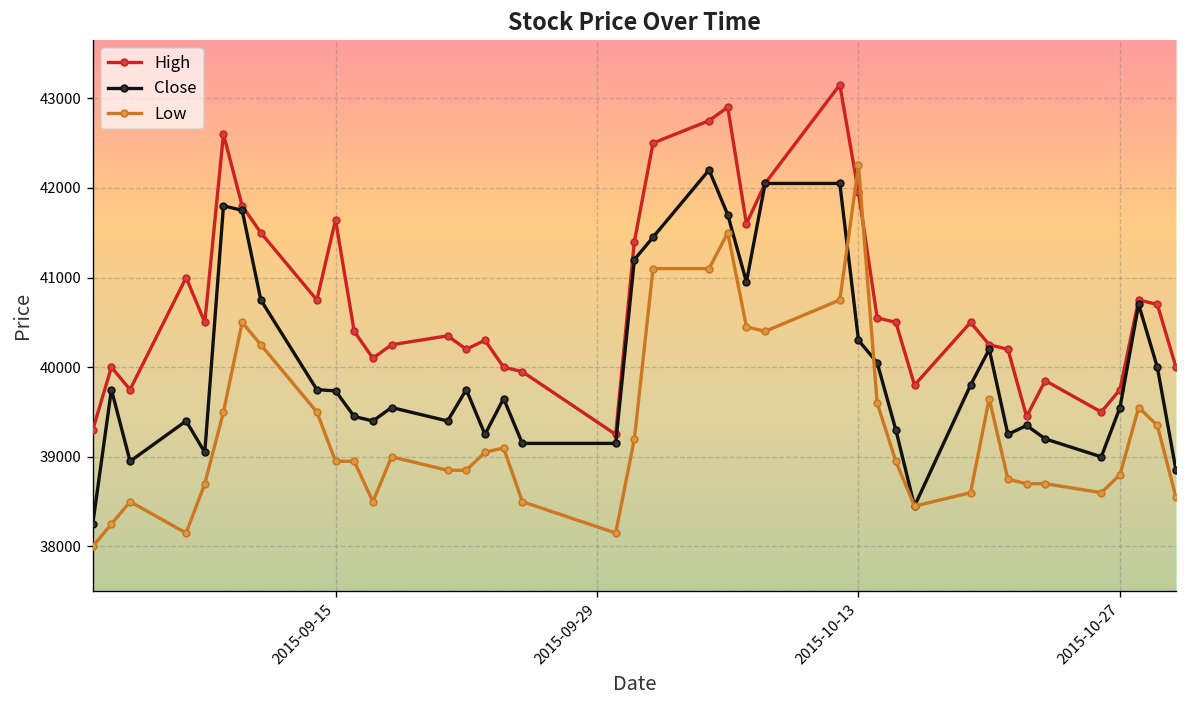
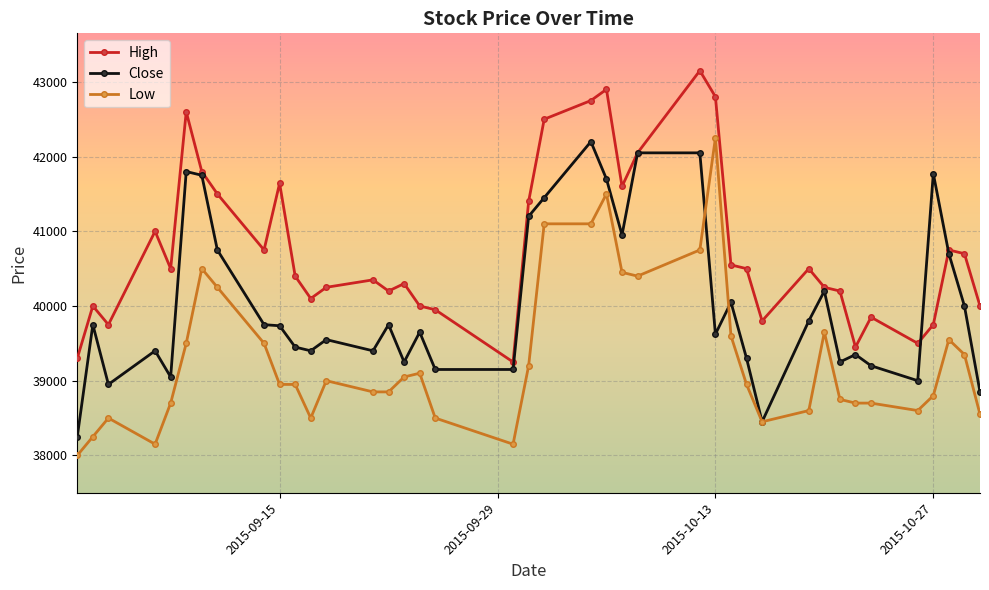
  {
    "High": {
      "2015-09-15": 41600,
-     "2015-10-13": 42000,
+     "2015-10-13": 42800,
      "2015-10-27": 39800
    },
    "Close": {
      "2015-09-15": 39700,
-     "2015-10-13": 40300,
-     "2015-10-27": 39600
+     "2015-10-13": 39600,
+     "2015-10-27": 41800
    },
    "Low": {
      "2015-09-15": 39000,
      "2015-10-13": 42300,
      "2015-10-27": 38800
    }
  }
